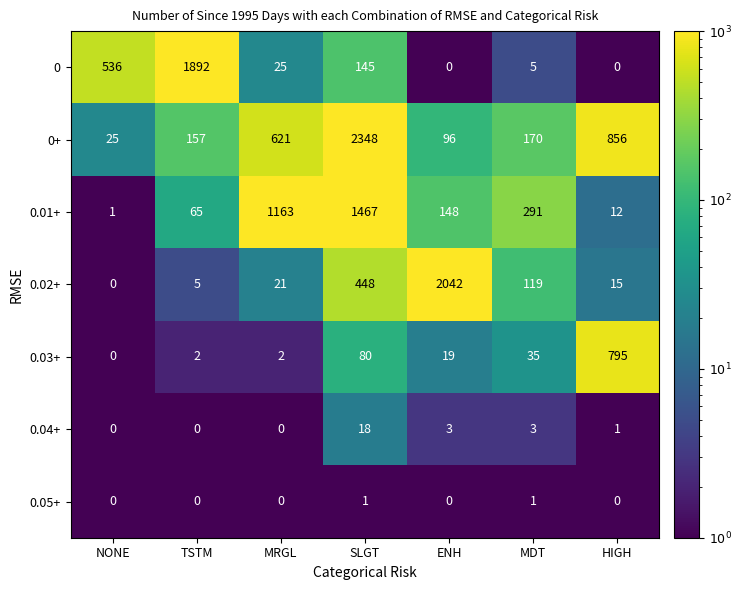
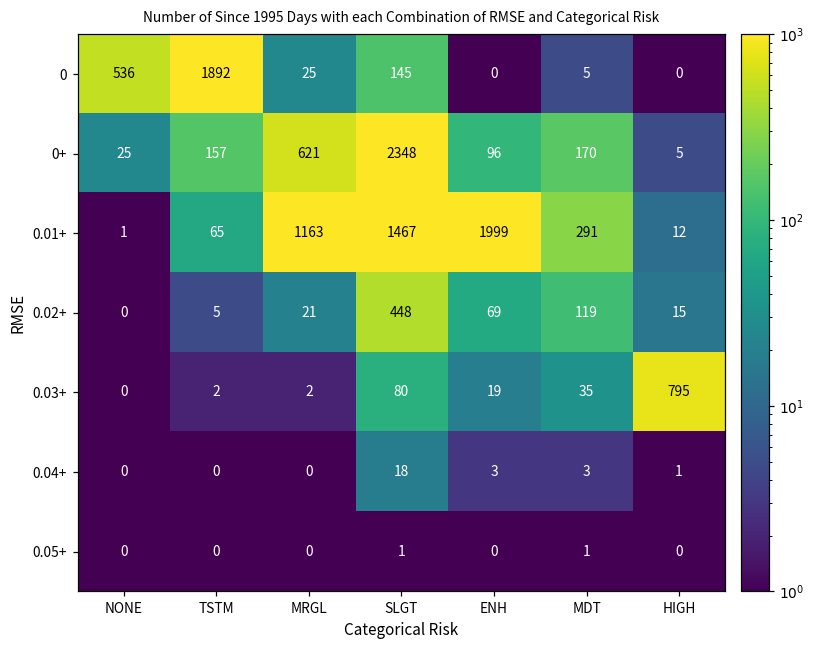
  {
    "0": {
      "NONE": 536,
      "TSTM": 1892,
      "MRGL": 25,
      "SLGT": 145,
      "ENH": 0,
      "MDT": 5,
      "HIGH": 0
    },
    "0+": {
      "NONE": 25,
      "TSTM": 157,
      "MRGL": 621,
      "SLGT": 2348,
      "ENH": 96,
      "MDT": 170,
-     "HIGH": 856
+     "HIGH": 5
    },
    "0.01+": {
      "NONE": 1,
      "TSTM": 65,
      "MRGL": 1163,
      "SLGT": 1467,
-     "ENH": 148,
+     "ENH": 1999,
      "MDT": 291,
      "HIGH": 12
    },
    "0.02+": {
      "NONE": 0,
      "TSTM": 5,
      "MRGL": 21,
      "SLGT": 448,
-     "ENH": 2042,
+     "ENH": 69,
      "MDT": 119,
      "HIGH": 15
    },
    "0.03+": {
      "NONE": 0,
      "TSTM": 2,
      "MRGL": 2,
      "SLGT": 80,
      "ENH": 19,
      "MDT": 35,
      "HIGH": 795
    },
    "0.04+": {
      "NONE": 0,
      "TSTM": 0,
      "MRGL": 0,
      "SLGT": 18,
      "ENH": 3,
      "MDT": 3,
      "HIGH": 1
    },
    "0.05+": {
      "NONE": 0,
      "TSTM": 0,
      "MRGL": 0,
      "SLGT": 1,
      "ENH": 0,
      "MDT": 1,
      "HIGH": 0
    }
  }
